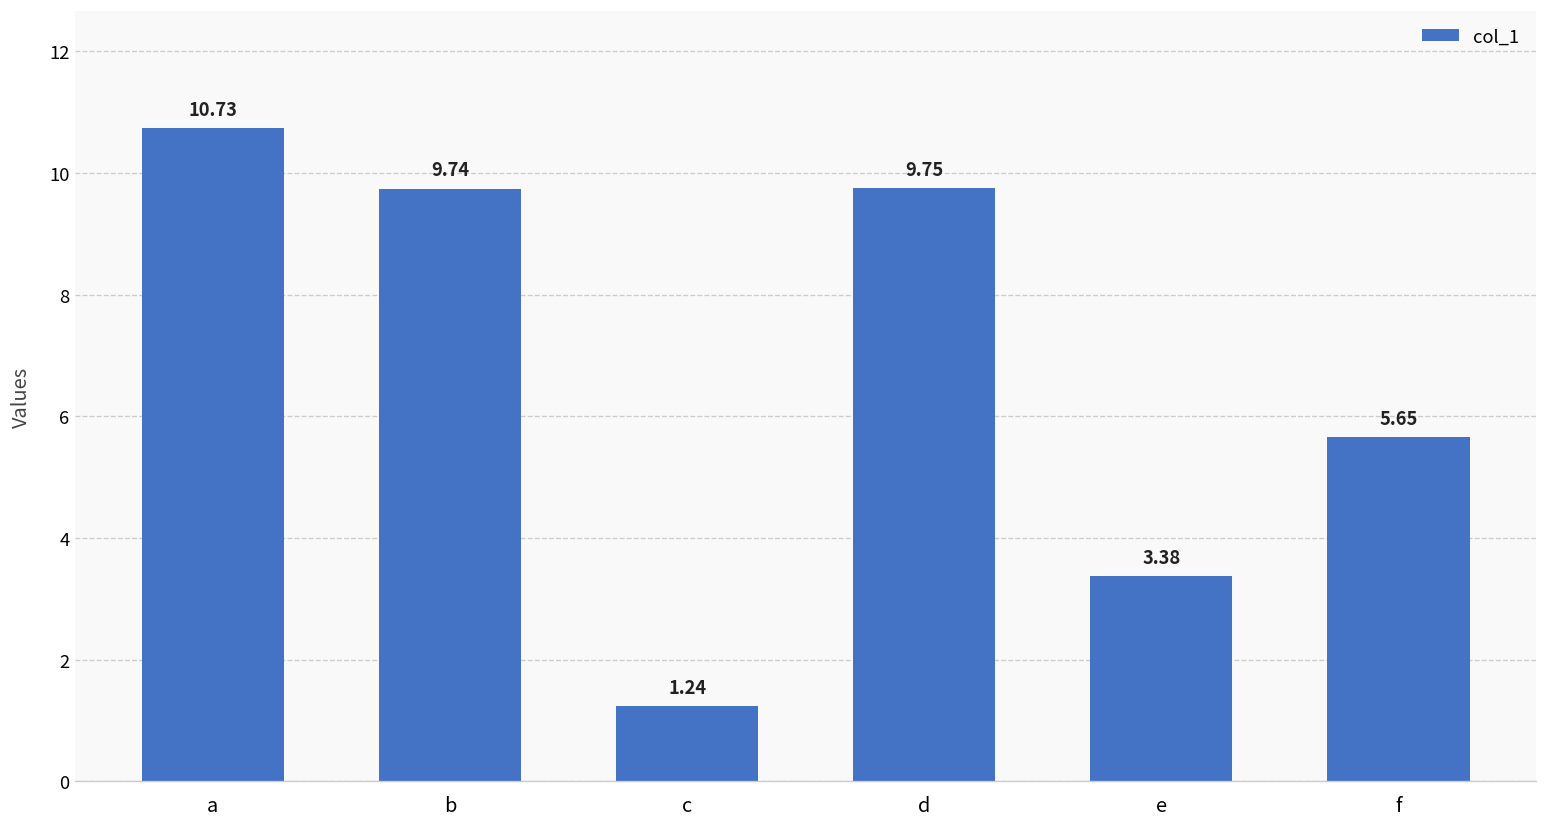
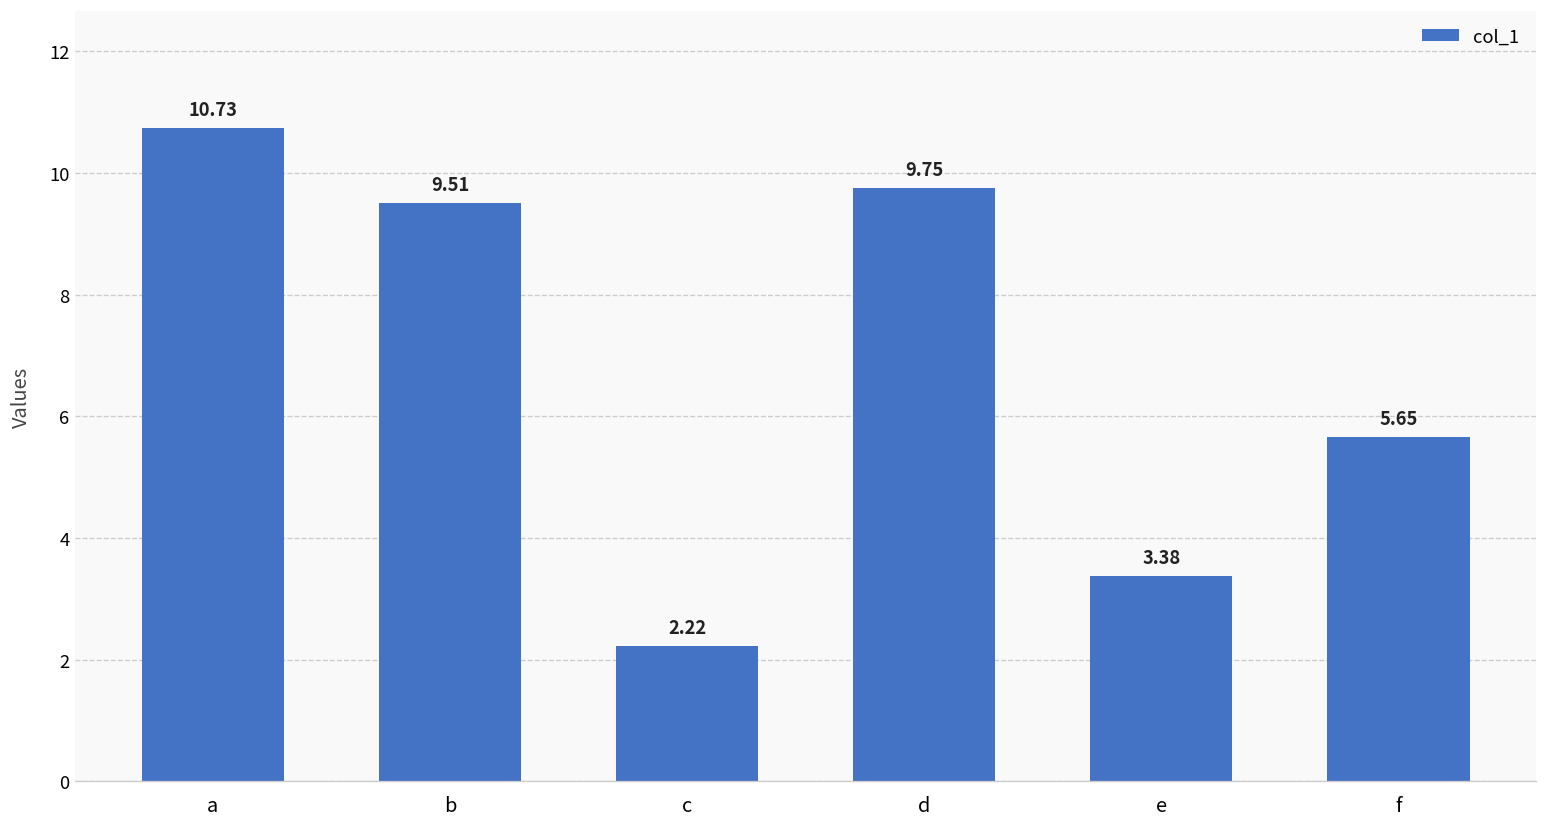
  {
    "a": 10.73,
-   "b": 9.74,
-   "c": 1.24,
+   "b": 9.51,
+   "c": 2.22,
    "d": 9.75,
    "e": 3.38,
    "f": 5.65
  }
